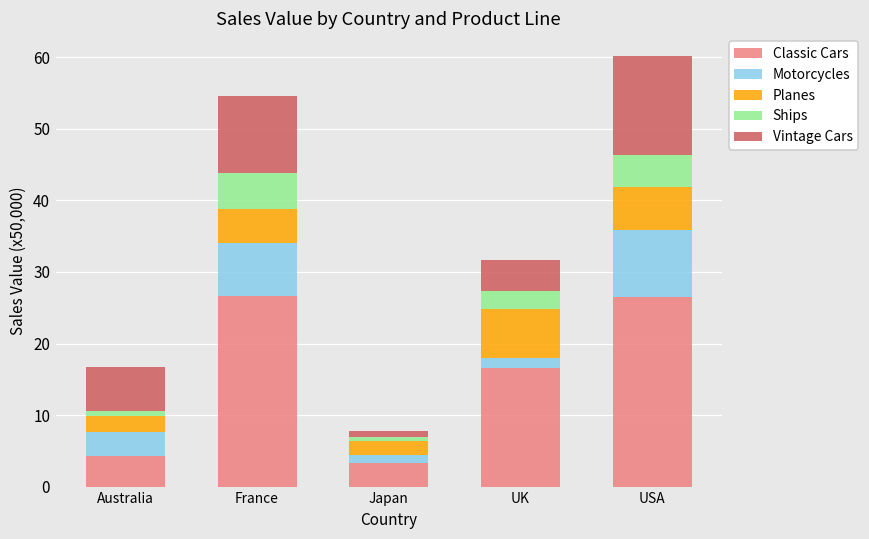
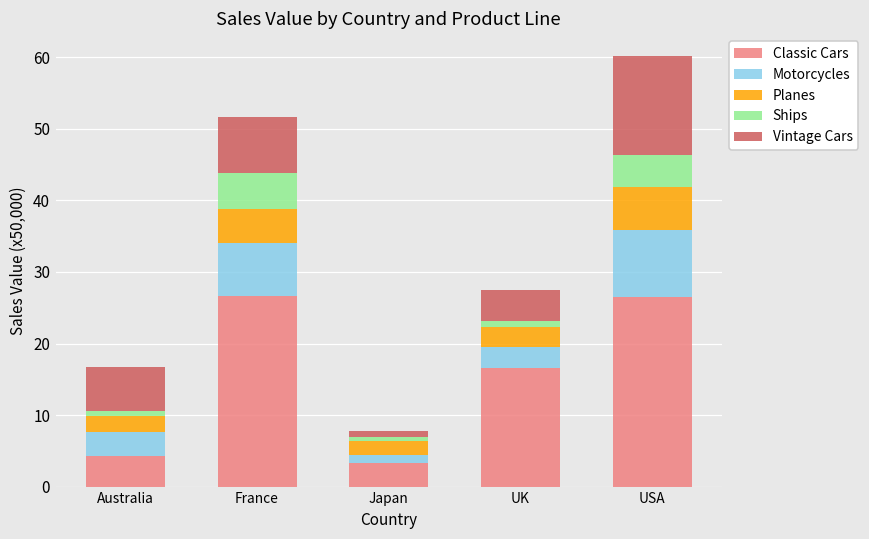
  {
    "Classic Cars": {
      "Australia": 4,
      "France": 27,
      "Japan": 3,
      "UK": 17,
      "USA": 26
    },
    "Motorcycles": {
      "Australia": 3,
      "France": 7,
      "Japan": 1,
-     "UK": 1,
+     "UK": 3,
      "USA": 9
    },
    "Planes": {
      "Australia": 2,
      "France": 5,
      "Japan": 2,
-     "UK": 7,
+     "UK": 3,
      "USA": 6
    },
    "Ships": {
      "Australia": 1,
      "France": 5,
      "Japan": 1,
-     "UK": 2,
+     "UK": 1,
      "USA": 5
    },
    "Vintage Cars": {
      "Australia": 6,
-     "France": 11,
+     "France": 8,
      "Japan": 1,
      "UK": 4,
      "USA": 14
    }
  }
